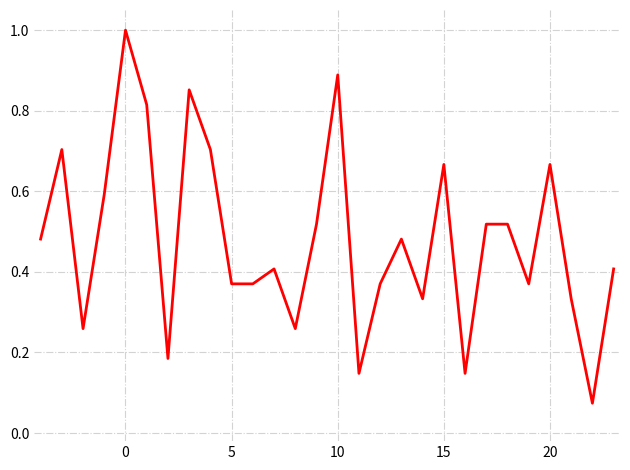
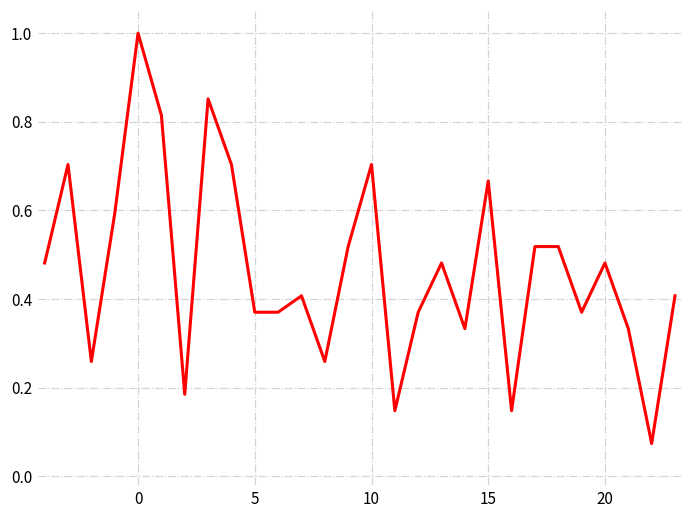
  {
    "0": 1.00,
    "5": 0.37,
-   "10": 0.89,
+   "10": 0.70,
    "15": 0.67,
-   "20": 0.67
+   "20": 0.48
  }
